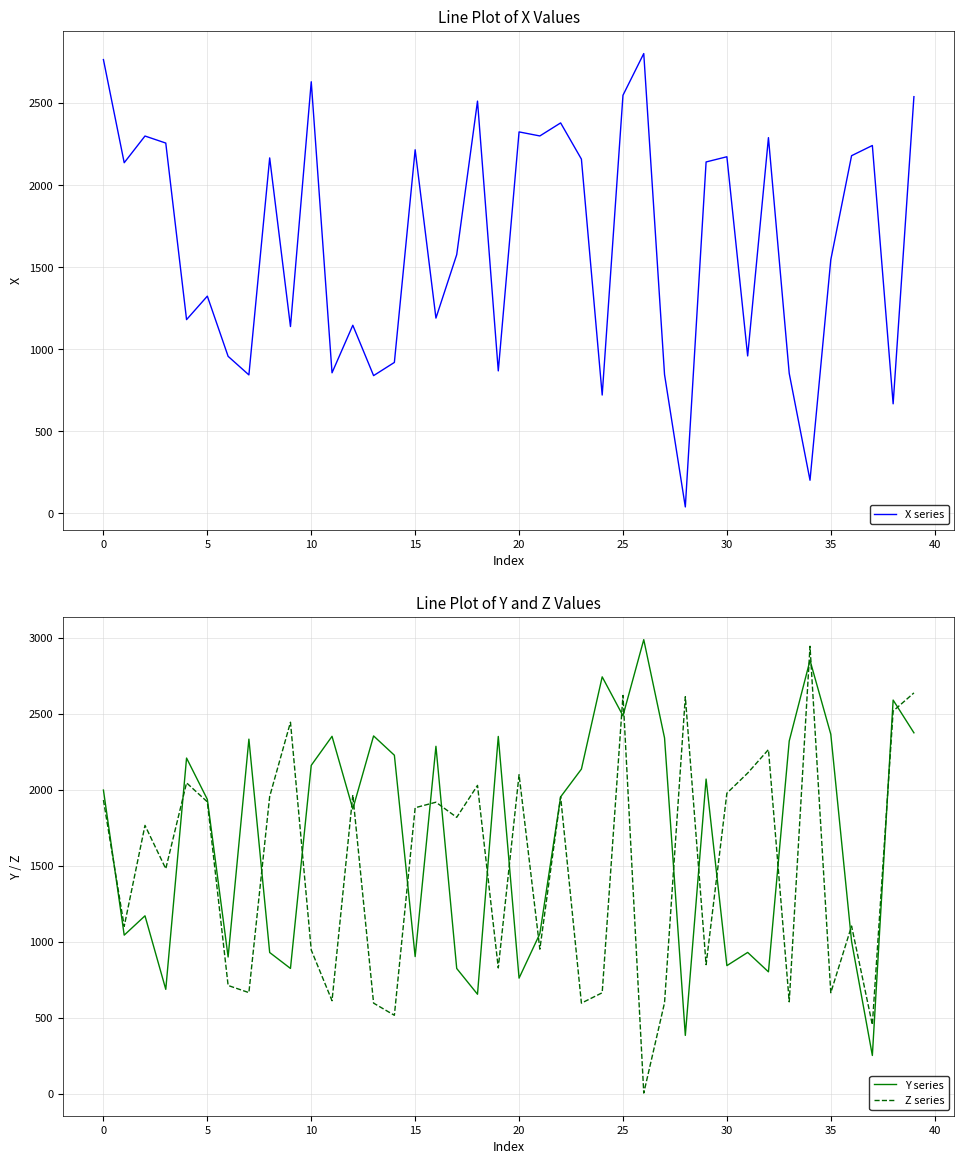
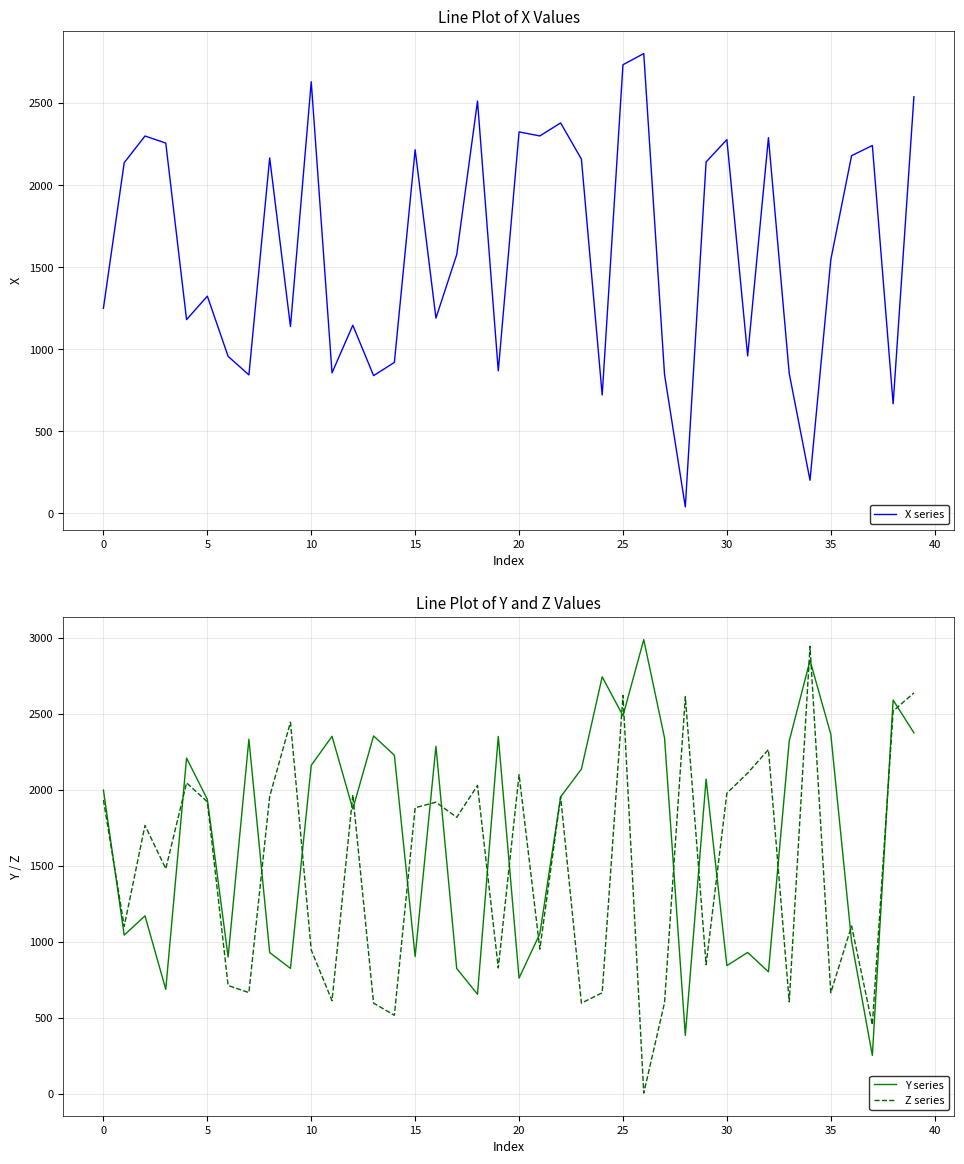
  {
    "Line Plot of X Values": {
-     "0": 2760,
+     "0": 1250,
      "5": 1320,
      "10": 2630,
      "15": 2220,
      "20": 2320,
-     "25": 2550,
-     "30": 2170,
+     "25": 2730,
+     "30": 2280,
      "35": 1540
    }
  }
